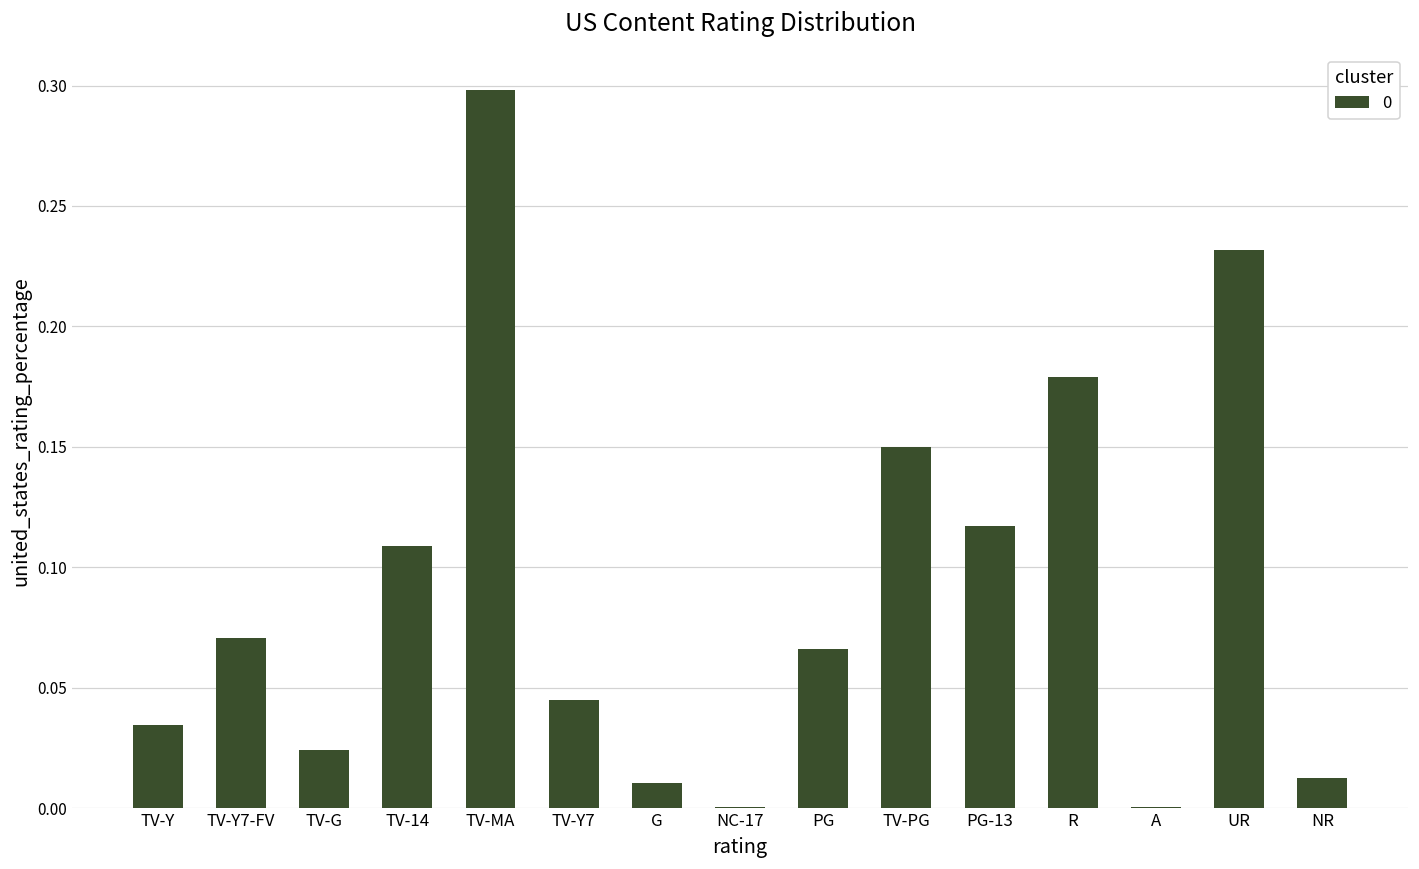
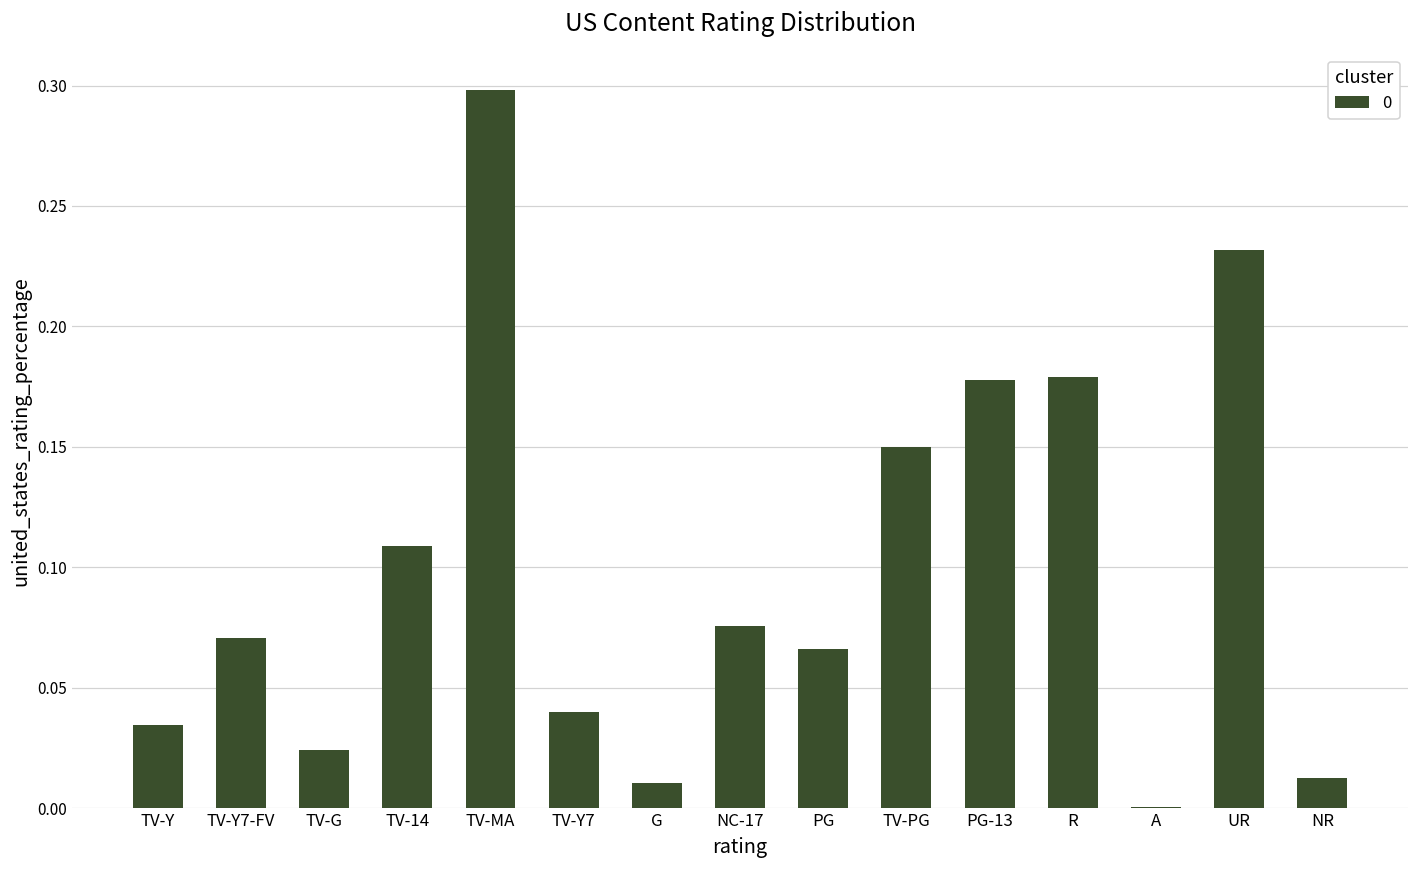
  {
    "TV-Y": 0.034,
    "TV-Y7-FV": 0.071,
    "TV-G": 0.024,
    "TV-14": 0.109,
    "TV-MA": 0.298,
-   "TV-Y7": 0.045,
+   "TV-Y7": 0.040,
    "G": 0.011,
-   "NC-17": 0.000,
+   "NC-17": 0.076,
    "PG": 0.066,
    "TV-PG": 0.150,
-   "PG-13": 0.117,
+   "PG-13": 0.178,
    "R": 0.179,
    "UR": 0.232,
    "NR": 0.012
  }
